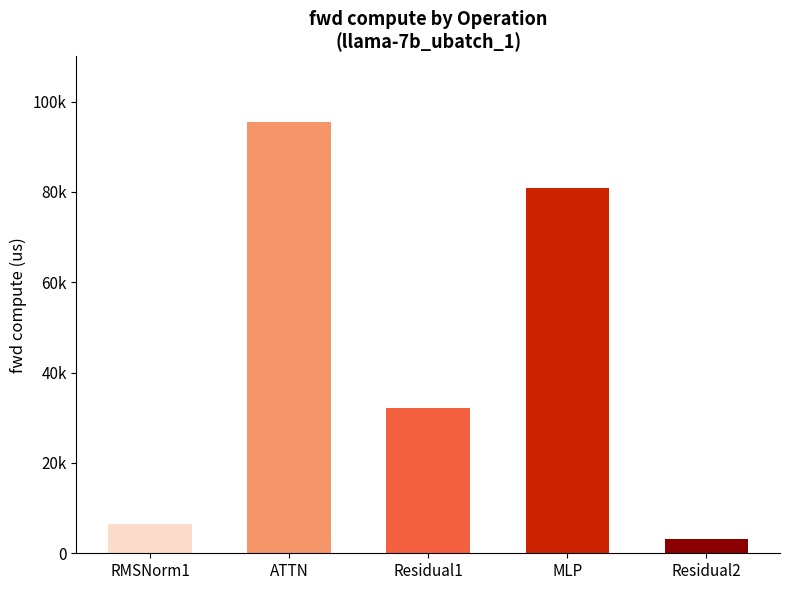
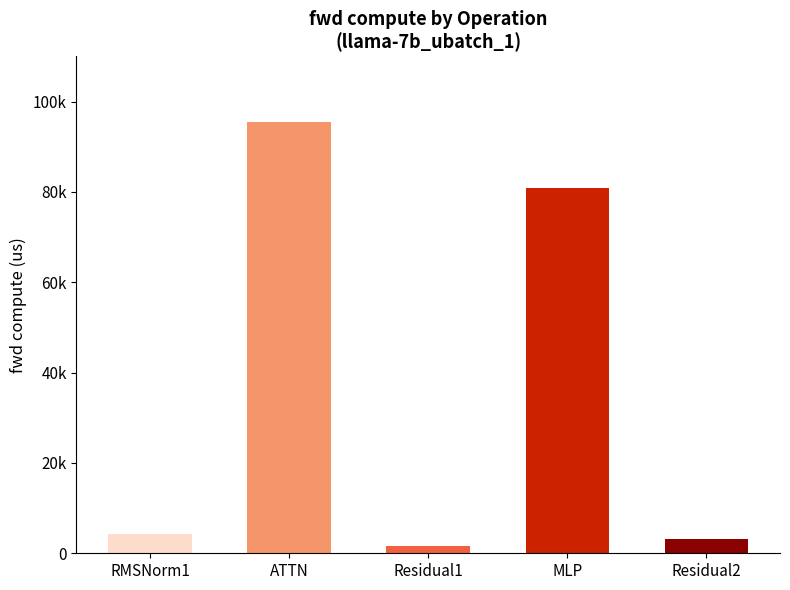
  {
-   "RMSNorm1": 7000,
+   "RMSNorm1": 4000,
    "ATTN": 95000,
-   "Residual1": 32000,
+   "Residual1": 2000,
    "MLP": 81000,
    "Residual2": 3000
  }
